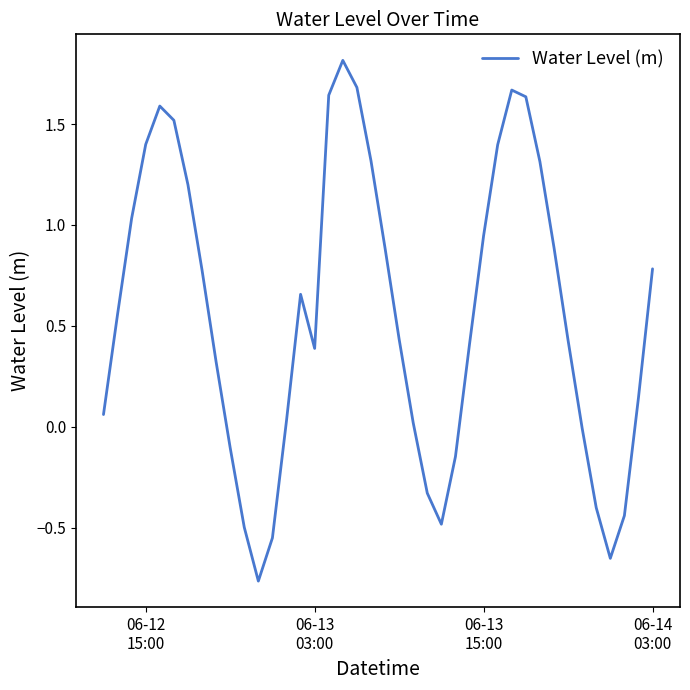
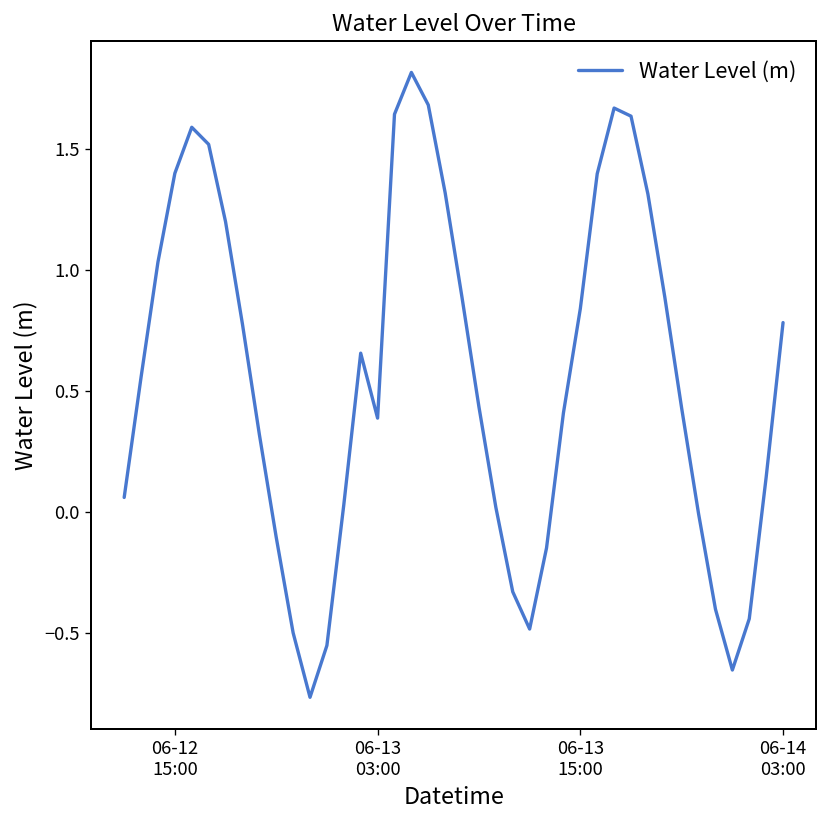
  {
    "06-12 15:00": 1.40,
    "06-13 03:00": 0.39,
-   "06-13 15:00": 0.95,
+   "06-13 15:00": 0.84,
    "06-14 03:00": 0.78
  }
